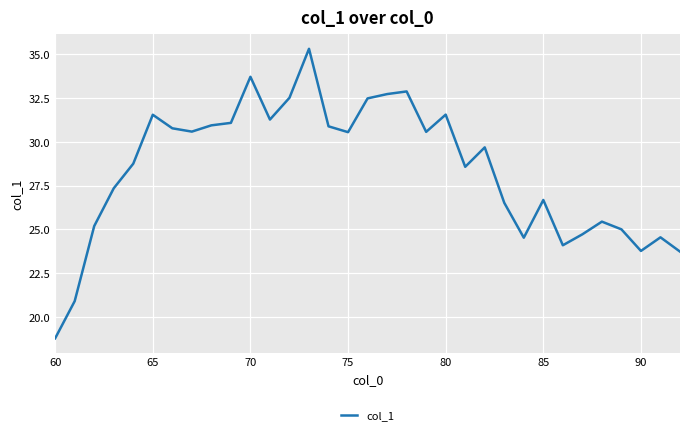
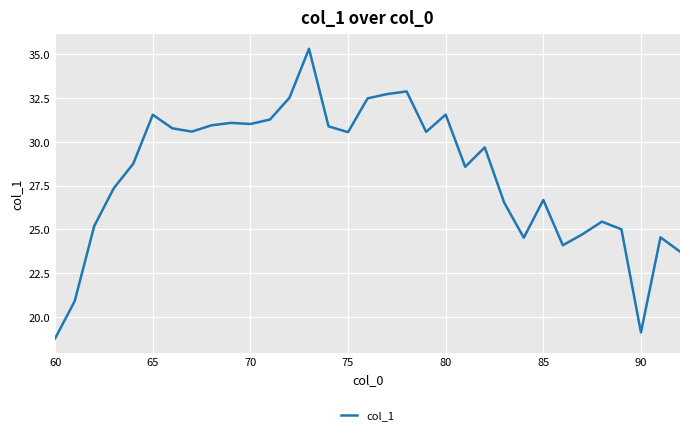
  {
    "60": 18.8,
    "65": 31.5,
-   "70": 33.7,
+   "70": 31.0,
    "75": 30.6,
    "80": 31.6,
    "85": 26.7,
-   "90": 23.8
+   "90": 19.1
  }
